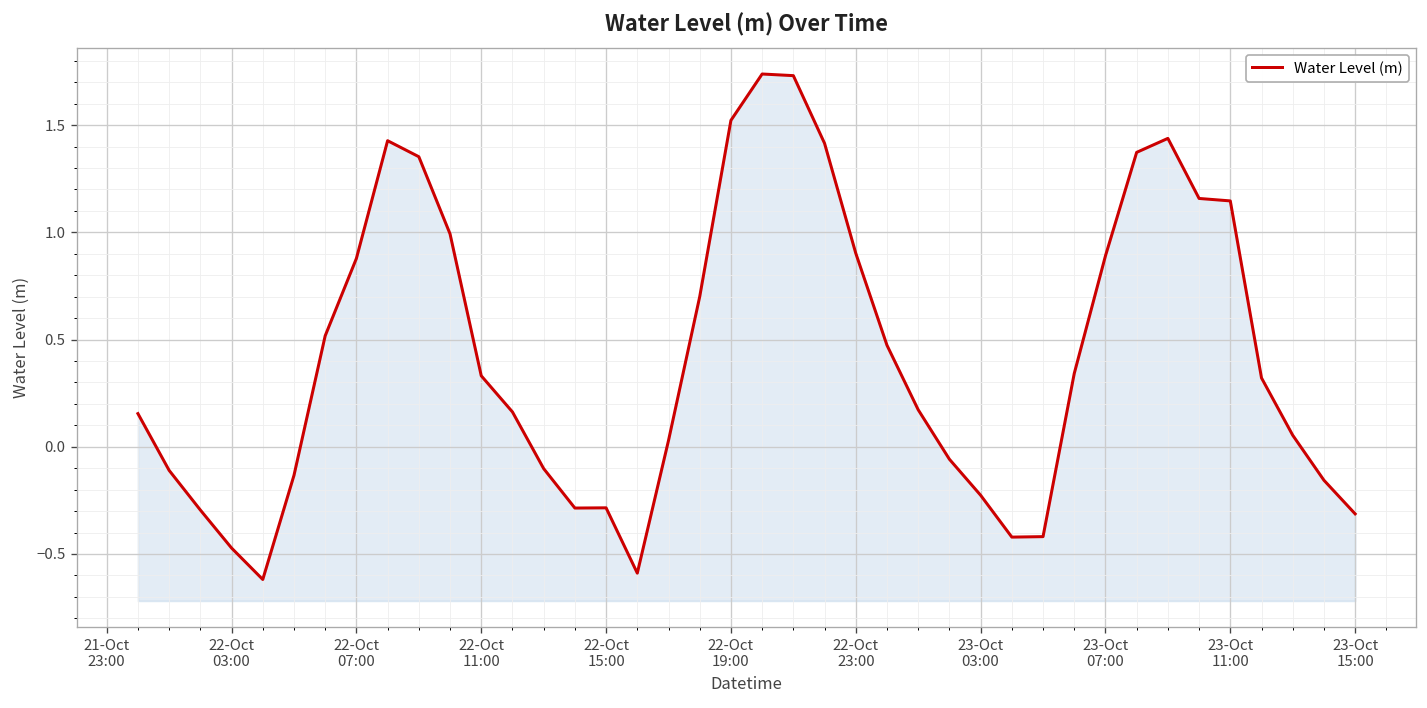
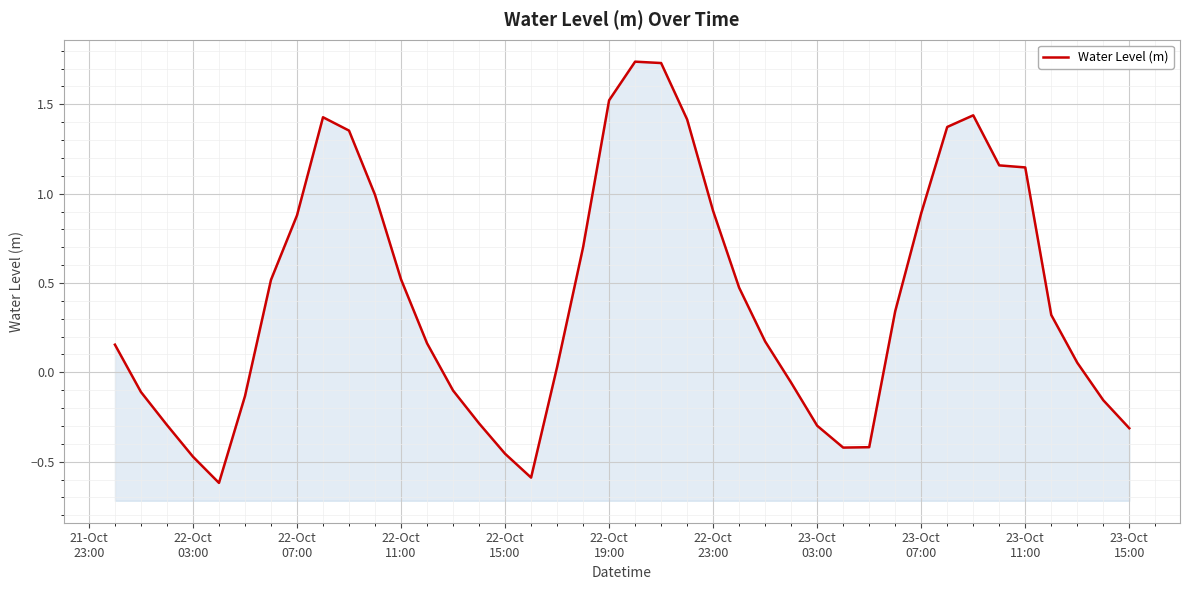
  {
    "22-Oct 03:00": -0.47,
    "22-Oct 07:00": 0.88,
-   "22-Oct 11:00": 0.33,
-   "22-Oct 15:00": -0.28,
+   "22-Oct 11:00": 0.52,
+   "22-Oct 15:00": -0.46,
    "22-Oct 19:00": 1.52,
    "22-Oct 23:00": 0.90,
-   "23-Oct 03:00": -0.23,
+   "23-Oct 03:00": -0.30,
    "23-Oct 07:00": 0.89,
    "23-Oct 11:00": 1.15,
    "23-Oct 15:00": -0.31
  }
